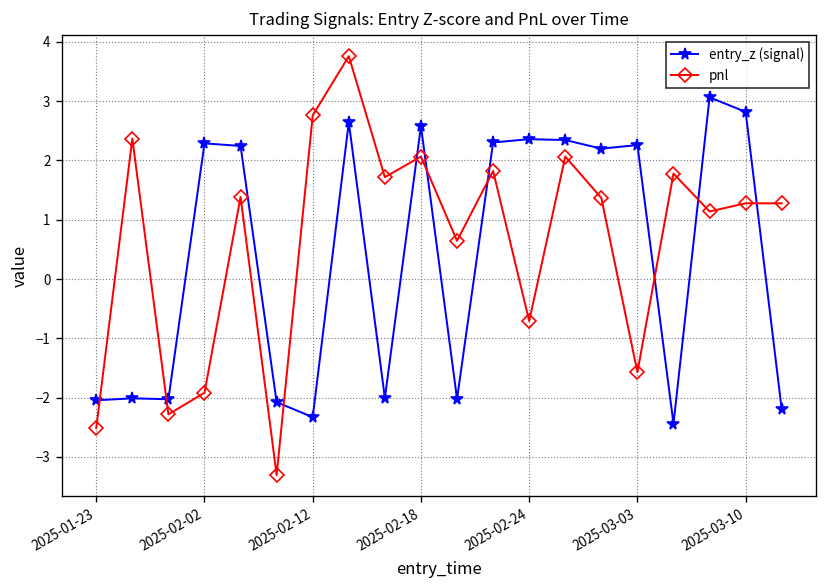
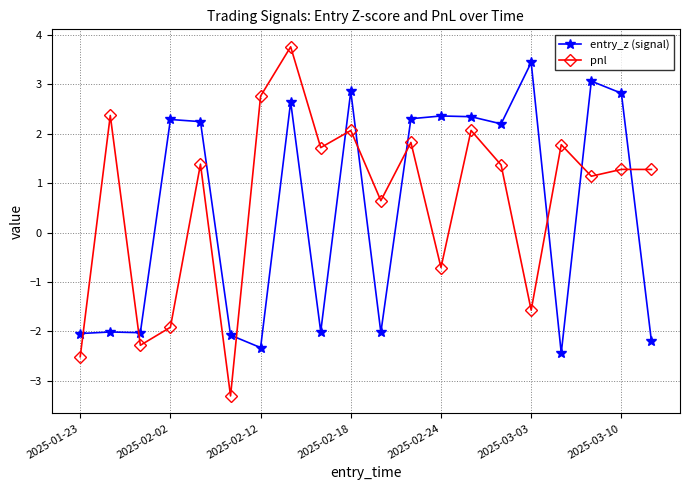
  {
    "entry_z (signal)": {
      "2025-01-23": -2.0,
      "2025-02-02": 2.3,
      "2025-02-12": -2.3,
-     "2025-02-18": 2.6,
+     "2025-02-18": 2.9,
      "2025-02-24": 2.4,
-     "2025-03-03": 2.3,
+     "2025-03-03": 3.4,
      "2025-03-10": 2.8
    },
    "pnl": {
      "2025-01-23": -2.5,
      "2025-02-02": -1.9,
      "2025-02-12": 2.8,
      "2025-02-18": 2.1,
      "2025-02-24": -0.7,
      "2025-03-03": -1.6,
      "2025-03-10": 1.3
    }
  }
